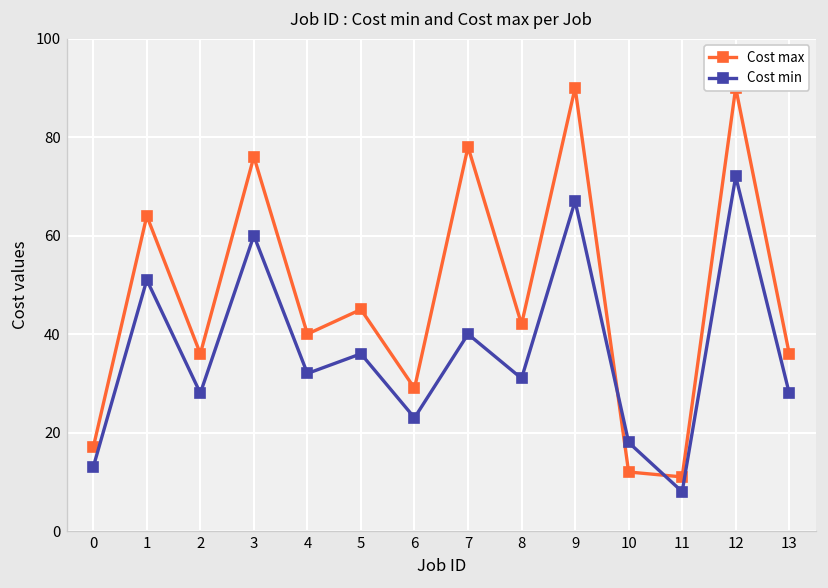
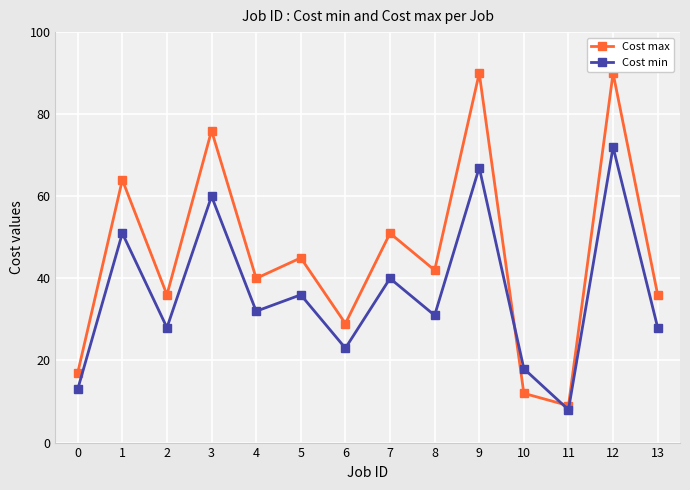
  {
    "Cost max": {
      "0": 17,
      "1": 64,
      "2": 36,
      "3": 76,
      "4": 40,
      "5": 45,
      "6": 29,
-     "7": 78,
+     "7": 51,
      "8": 42,
      "9": 90,
      "10": 12,
-     "11": 11,
+     "11": 9,
      "12": 90,
      "13": 36
    },
    "Cost min": {
      "0": 13,
      "1": 51,
      "2": 28,
      "3": 60,
      "4": 32,
      "5": 36,
      "6": 23,
      "7": 40,
      "8": 31,
      "9": 67,
      "10": 18,
      "11": 8,
      "12": 72,
      "13": 28
    }
  }
